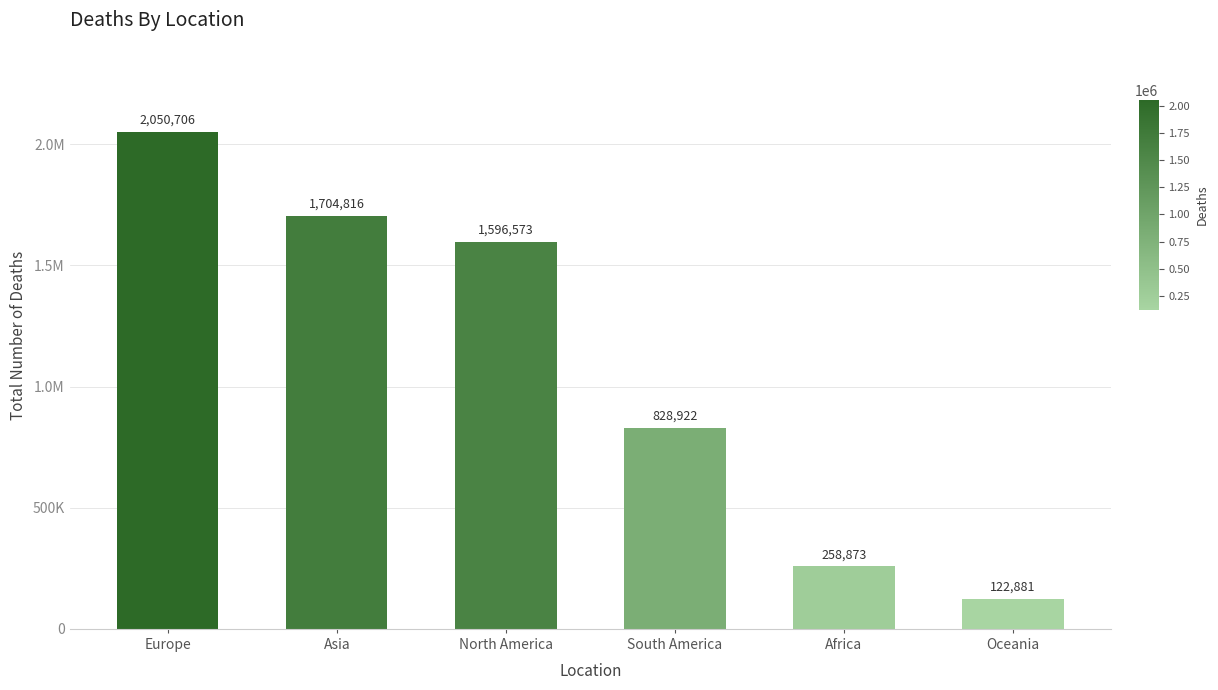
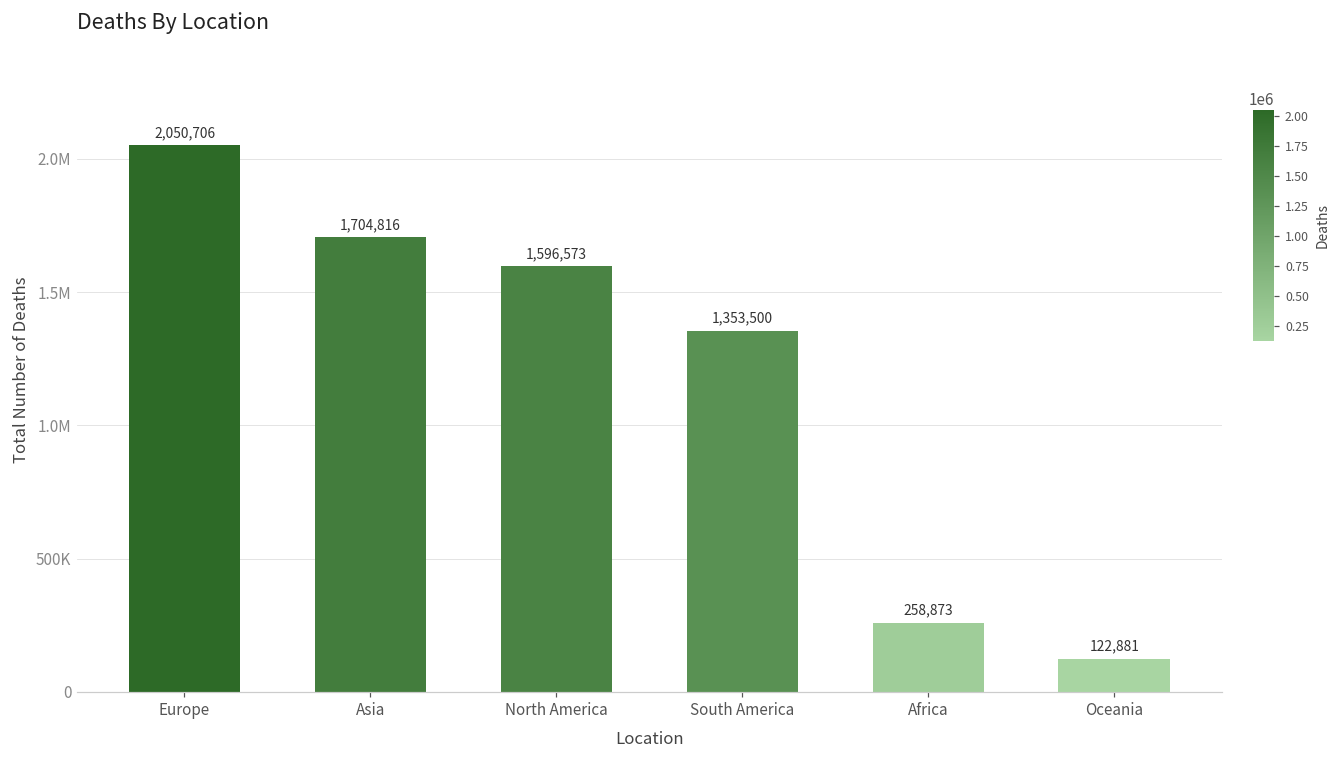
  {
    "Europe": "2,050,706",
    "Asia": "1,704,816",
    "North America": "1,596,573",
-   "South America": "828,922",
+   "South America": "1,353,500",
    "Africa": "258,873",
    "Oceania": "122,881"
  }
